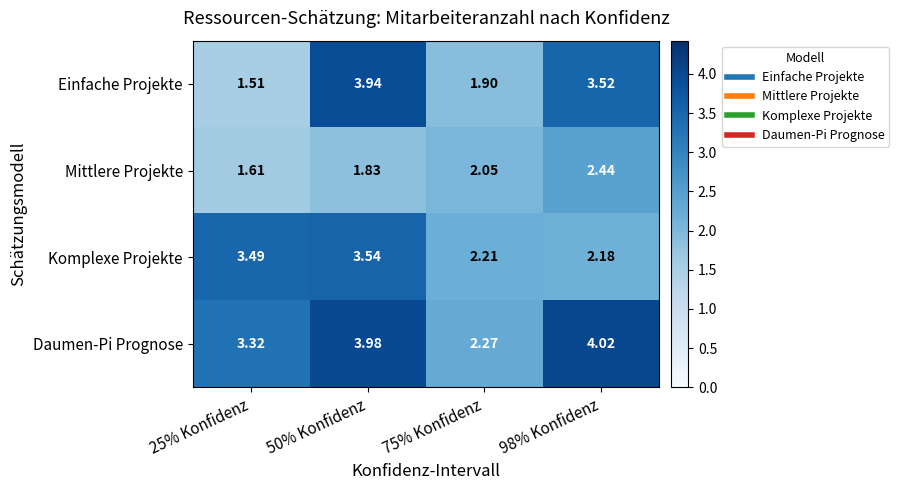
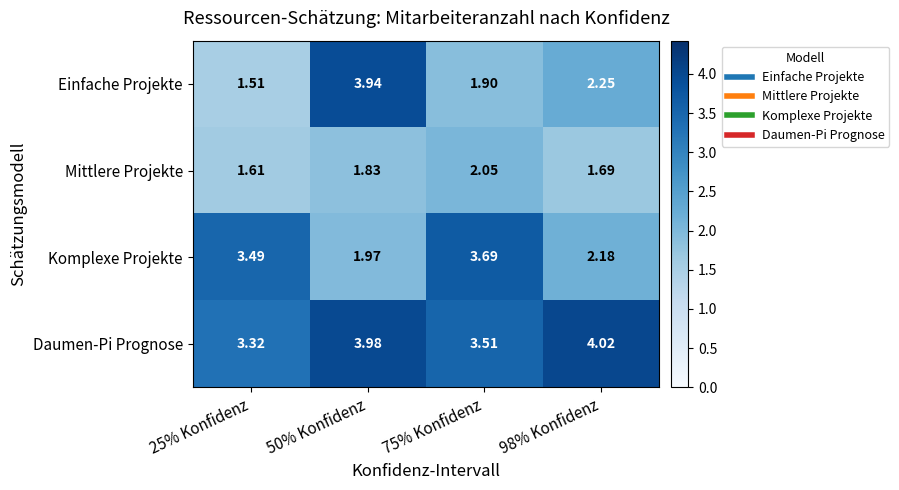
  {
    "Einfache Projekte": {
      "25% Konfidenz": 1.51,
      "50% Konfidenz": 3.94,
      "75% Konfidenz": 1.90,
-     "98% Konfidenz": 3.52
+     "98% Konfidenz": 2.25
    },
    "Mittlere Projekte": {
      "25% Konfidenz": 1.61,
      "50% Konfidenz": 1.83,
      "75% Konfidenz": 2.05,
-     "98% Konfidenz": 2.44
+     "98% Konfidenz": 1.69
    },
    "Komplexe Projekte": {
      "25% Konfidenz": 3.49,
-     "50% Konfidenz": 3.54,
-     "75% Konfidenz": 2.21,
+     "50% Konfidenz": 1.97,
+     "75% Konfidenz": 3.69,
      "98% Konfidenz": 2.18
    },
    "Daumen-Pi Prognose": {
      "25% Konfidenz": 3.32,
      "50% Konfidenz": 3.98,
-     "75% Konfidenz": 2.27,
+     "75% Konfidenz": 3.51,
      "98% Konfidenz": 4.02
    }
  }
